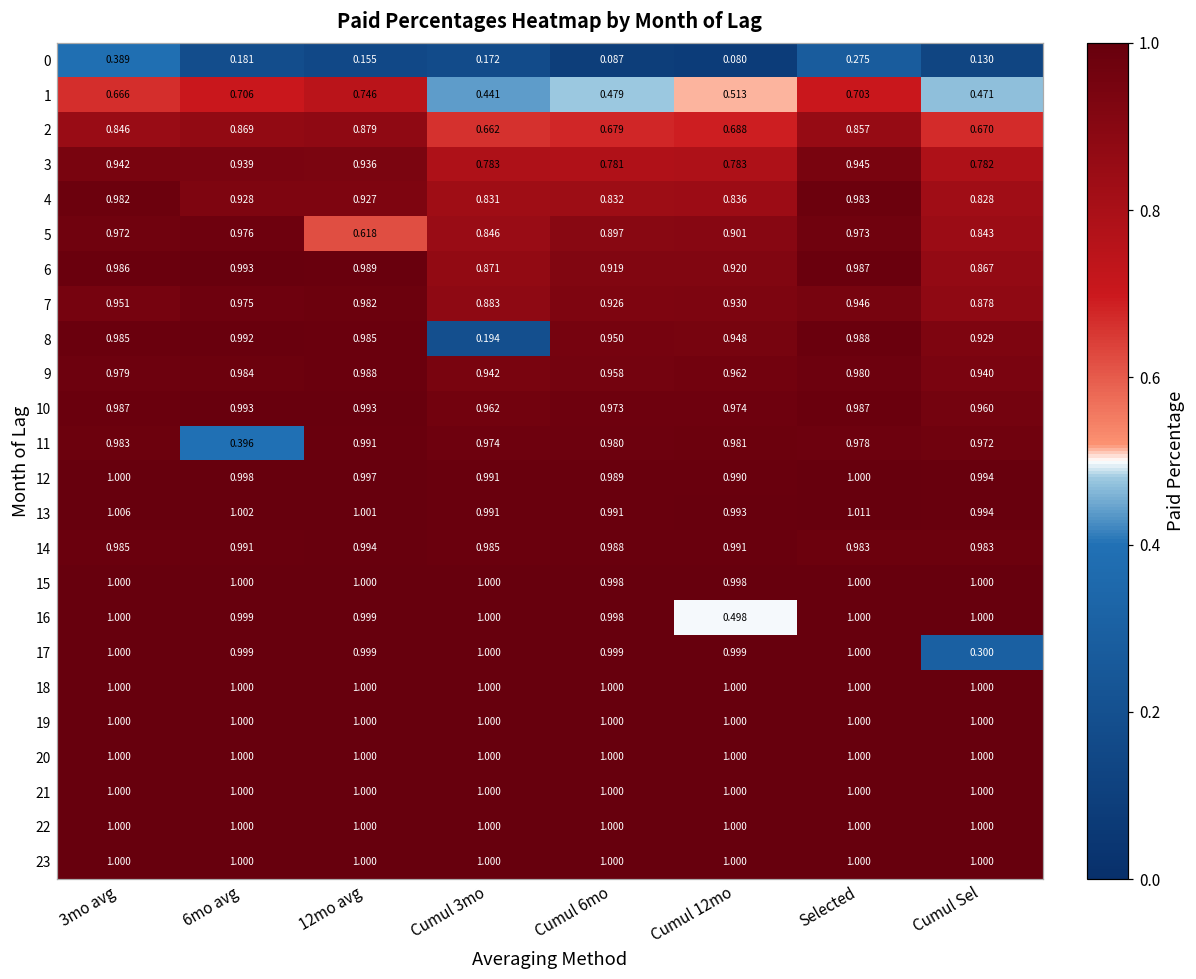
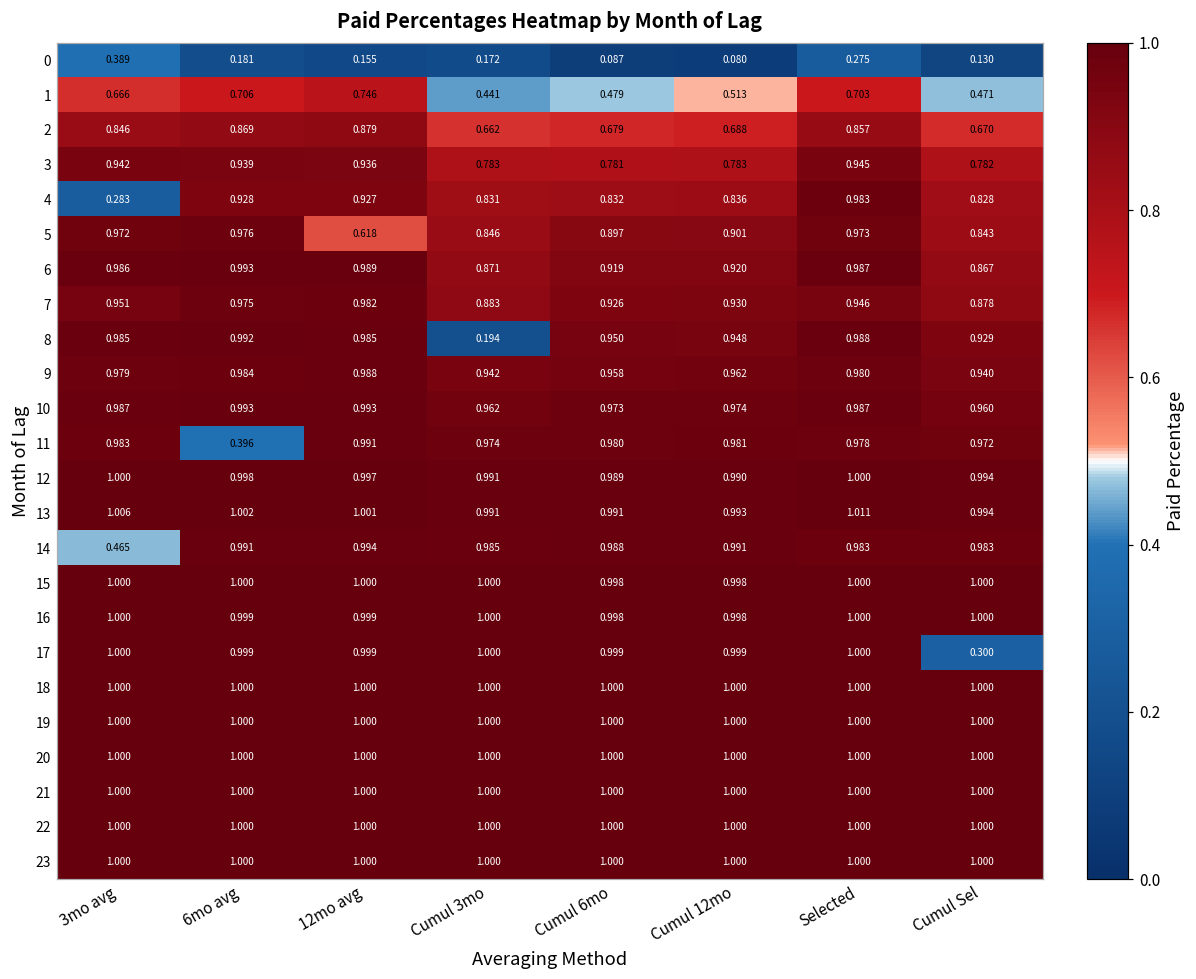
  {
    "0": {
      "3mo avg": 0.389,
      "6mo avg": 0.181,
      "12mo avg": 0.155,
      "Cumul 3mo": 0.172,
      "Cumul 6mo": 0.087,
      "Cumul 12mo": 0.080,
      "Selected": 0.275,
      "Cumul Sel": 0.130
    },
    "1": {
      "3mo avg": 0.666,
      "6mo avg": 0.706,
      "12mo avg": 0.746,
      "Cumul 3mo": 0.441,
      "Cumul 6mo": 0.479,
      "Cumul 12mo": 0.513,
      "Selected": 0.703,
      "Cumul Sel": 0.471
    },
    "2": {
      "3mo avg": 0.846,
      "6mo avg": 0.869,
      "12mo avg": 0.879,
      "Cumul 3mo": 0.662,
      "Cumul 6mo": 0.679,
      "Cumul 12mo": 0.688,
      "Selected": 0.857,
      "Cumul Sel": 0.670
    },
    "3": {
      "3mo avg": 0.942,
      "6mo avg": 0.939,
      "12mo avg": 0.936,
      "Cumul 3mo": 0.783,
      "Cumul 6mo": 0.781,
      "Cumul 12mo": 0.783,
      "Selected": 0.945,
      "Cumul Sel": 0.782
    },
    "4": {
-     "3mo avg": 0.982,
+     "3mo avg": 0.283,
      "6mo avg": 0.928,
      "12mo avg": 0.927,
      "Cumul 3mo": 0.831,
      "Cumul 6mo": 0.832,
      "Cumul 12mo": 0.836,
      "Selected": 0.983,
      "Cumul Sel": 0.828
    },
    "5": {
      "3mo avg": 0.972,
      "6mo avg": 0.976,
      "12mo avg": 0.618,
      "Cumul 3mo": 0.846,
      "Cumul 6mo": 0.897,
      "Cumul 12mo": 0.901,
      "Selected": 0.973,
      "Cumul Sel": 0.843
    },
    "6": {
      "3mo avg": 0.986,
      "6mo avg": 0.993,
      "12mo avg": 0.989,
      "Cumul 3mo": 0.871,
      "Cumul 6mo": 0.919,
      "Cumul 12mo": 0.920,
      "Selected": 0.987,
      "Cumul Sel": 0.867
    },
    "7": {
      "3mo avg": 0.951,
      "6mo avg": 0.975,
      "12mo avg": 0.982,
      "Cumul 3mo": 0.883,
      "Cumul 6mo": 0.926,
      "Cumul 12mo": 0.930,
      "Selected": 0.946,
      "Cumul Sel": 0.878
    },
    "8": {
      "3mo avg": 0.985,
      "6mo avg": 0.992,
      "12mo avg": 0.985,
      "Cumul 3mo": 0.194,
      "Cumul 6mo": 0.950,
      "Cumul 12mo": 0.948,
      "Selected": 0.988,
      "Cumul Sel": 0.929
    },
    "9": {
      "3mo avg": 0.979,
      "6mo avg": 0.984,
      "12mo avg": 0.988,
      "Cumul 3mo": 0.942,
      "Cumul 6mo": 0.958,
      "Cumul 12mo": 0.962,
      "Selected": 0.980,
      "Cumul Sel": 0.940
    },
    "10": {
      "3mo avg": 0.987,
      "6mo avg": 0.993,
      "12mo avg": 0.993,
      "Cumul 3mo": 0.962,
      "Cumul 6mo": 0.973,
      "Cumul 12mo": 0.974,
      "Selected": 0.987,
      "Cumul Sel": 0.960
    },
    "11": {
      "3mo avg": 0.983,
      "6mo avg": 0.396,
      "12mo avg": 0.991,
      "Cumul 3mo": 0.974,
      "Cumul 6mo": 0.980,
      "Cumul 12mo": 0.981,
      "Selected": 0.978,
      "Cumul Sel": 0.972
    },
    "12": {
      "3mo avg": 1.000,
      "6mo avg": 0.998,
      "12mo avg": 0.997,
      "Cumul 3mo": 0.991,
      "Cumul 6mo": 0.989,
      "Cumul 12mo": 0.990,
      "Selected": 1.000,
      "Cumul Sel": 0.994
    },
    "13": {
      "3mo avg": 1.006,
      "6mo avg": 1.002,
      "12mo avg": 1.001,
      "Cumul 3mo": 0.991,
      "Cumul 6mo": 0.991,
      "Cumul 12mo": 0.993,
      "Selected": 1.011,
      "Cumul Sel": 0.994
    },
    "14": {
-     "3mo avg": 0.985,
+     "3mo avg": 0.465,
      "6mo avg": 0.991,
      "12mo avg": 0.994,
      "Cumul 3mo": 0.985,
      "Cumul 6mo": 0.988,
      "Cumul 12mo": 0.991,
      "Selected": 0.983,
      "Cumul Sel": 0.983
    },
    "15": {
      "3mo avg": 1.000,
      "6mo avg": 1.000,
      "12mo avg": 1.000,
      "Cumul 3mo": 1.000,
      "Cumul 6mo": 0.998,
      "Cumul 12mo": 0.998,
      "Selected": 1.000,
      "Cumul Sel": 1.000
    },
    "16": {
      "3mo avg": 1.000,
      "6mo avg": 0.999,
      "12mo avg": 0.999,
      "Cumul 3mo": 1.000,
      "Cumul 6mo": 0.998,
-     "Cumul 12mo": 0.498,
+     "Cumul 12mo": 0.998,
      "Selected": 1.000,
      "Cumul Sel": 1.000
    },
    "17": {
      "3mo avg": 1.000,
      "6mo avg": 0.999,
      "12mo avg": 0.999,
      "Cumul 3mo": 1.000,
      "Cumul 6mo": 0.999,
      "Cumul 12mo": 0.999,
      "Selected": 1.000,
      "Cumul Sel": 0.300
    },
    "18": {
      "3mo avg": 1.000,
      "6mo avg": 1.000,
      "12mo avg": 1.000,
      "Cumul 3mo": 1.000,
      "Cumul 6mo": 1.000,
      "Cumul 12mo": 1.000,
      "Selected": 1.000,
      "Cumul Sel": 1.000
    },
    "19": {
      "3mo avg": 1.000,
      "6mo avg": 1.000,
      "12mo avg": 1.000,
      "Cumul 3mo": 1.000,
      "Cumul 6mo": 1.000,
      "Cumul 12mo": 1.000,
      "Selected": 1.000,
      "Cumul Sel": 1.000
    },
    "20": {
      "3mo avg": 1.000,
      "6mo avg": 1.000,
      "12mo avg": 1.000,
      "Cumul 3mo": 1.000,
      "Cumul 6mo": 1.000,
      "Cumul 12mo": 1.000,
      "Selected": 1.000,
      "Cumul Sel": 1.000
    },
    "21": {
      "3mo avg": 1.000,
      "6mo avg": 1.000,
      "12mo avg": 1.000,
      "Cumul 3mo": 1.000,
      "Cumul 6mo": 1.000,
      "Cumul 12mo": 1.000,
      "Selected": 1.000,
      "Cumul Sel": 1.000
    },
    "22": {
      "3mo avg": 1.000,
      "6mo avg": 1.000,
      "12mo avg": 1.000,
      "Cumul 3mo": 1.000,
      "Cumul 6mo": 1.000,
      "Cumul 12mo": 1.000,
      "Selected": 1.000,
      "Cumul Sel": 1.000
    },
    "23": {
      "3mo avg": 1.000,
      "6mo avg": 1.000,
      "12mo avg": 1.000,
      "Cumul 3mo": 1.000,
      "Cumul 6mo": 1.000,
      "Cumul 12mo": 1.000,
      "Selected": 1.000,
      "Cumul Sel": 1.000
    }
  }
